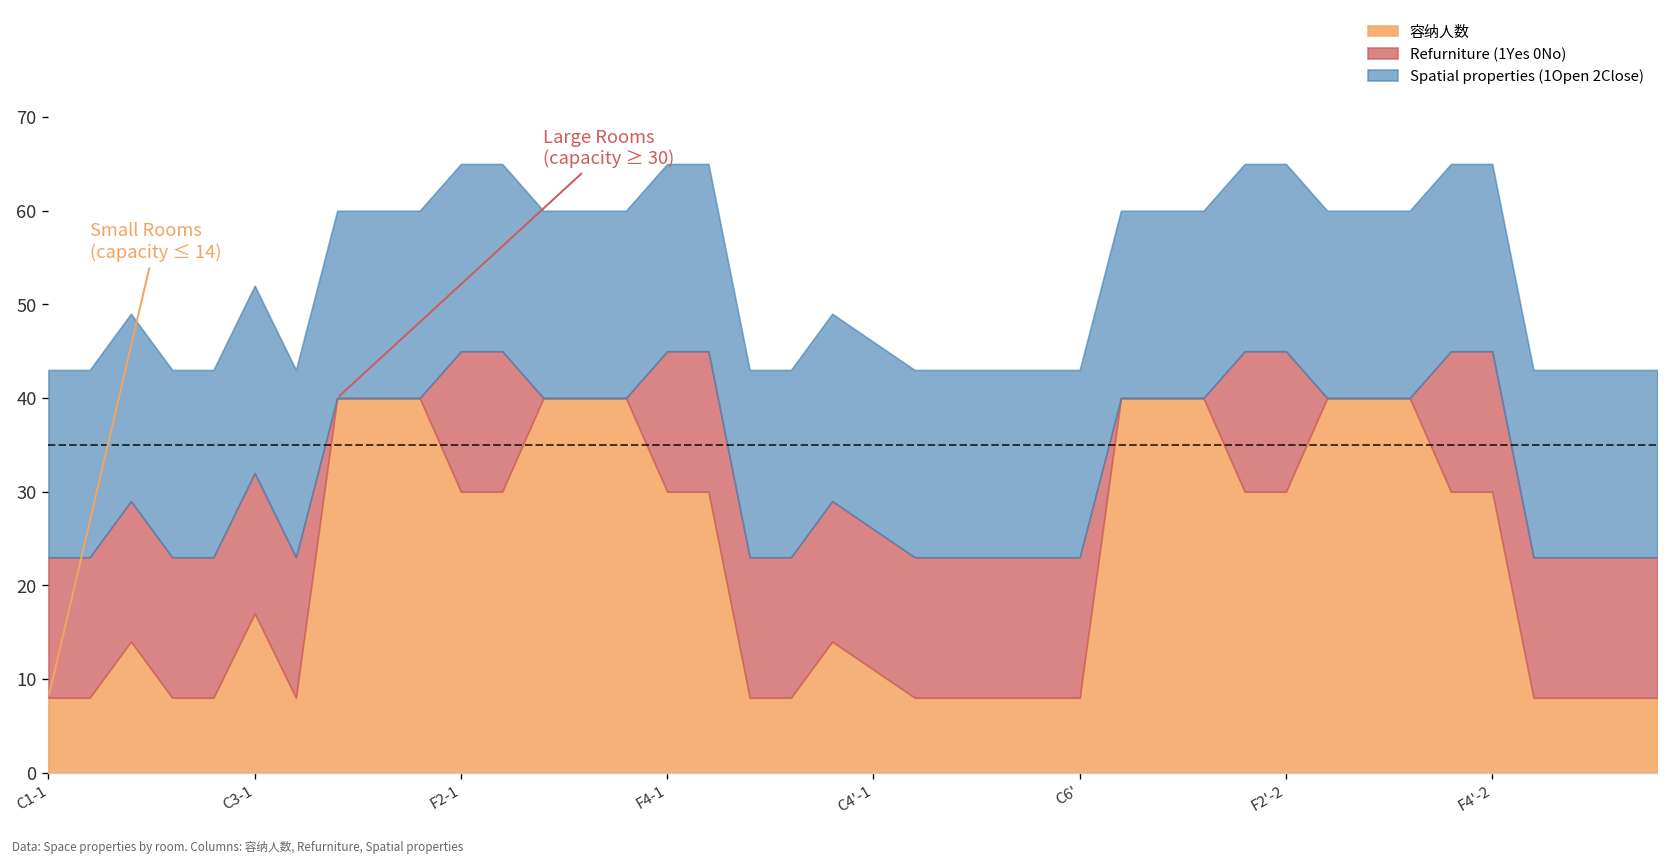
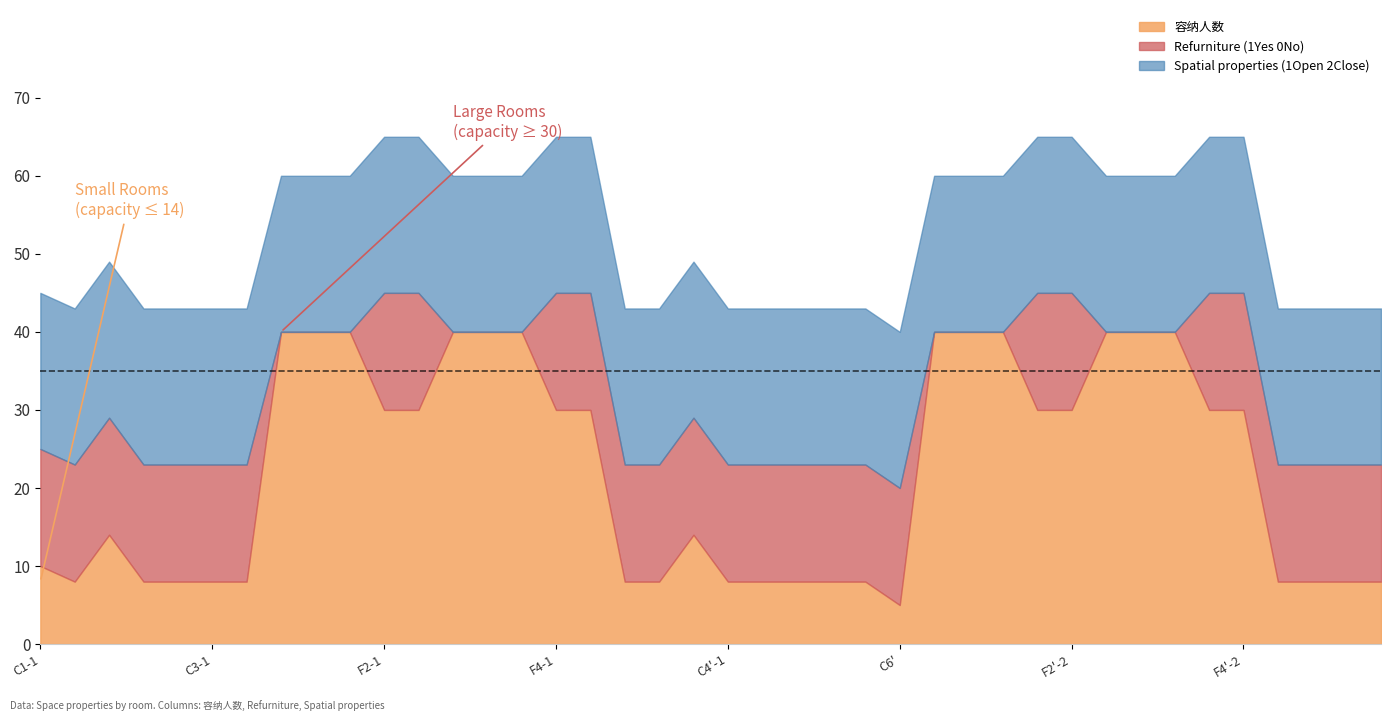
  {
    "容纳人数": {
-     "C1-1": 8,
-     "C3-1": 17,
+     "C1-1": 10,
+     "C3-1": 8,
      "F2-1": 30,
      "F4-1": 30,
-     "C4'-1": 11,
-     "C6'": 8,
+     "C4'-1": 8,
+     "C6'": 5,
      "F2'-2": 30,
      "F4'-2": 30
    },
    "Refurniture (1Yes 0No)": {
      "C1-1": 15,
      "C3-1": 15,
      "C4'-1": 15,
      "C6'": 15,
      "F2'-2": 15,
      "F4'-2": 15
    },
    "Spatial properties (1Open 2Close)": {
      "C1-1": 20,
      "C3-1": 20,
      "C4'-1": 20,
      "C6'": 20,
      "F2'-2": 20,
      "F4'-2": 20
    }
  }
